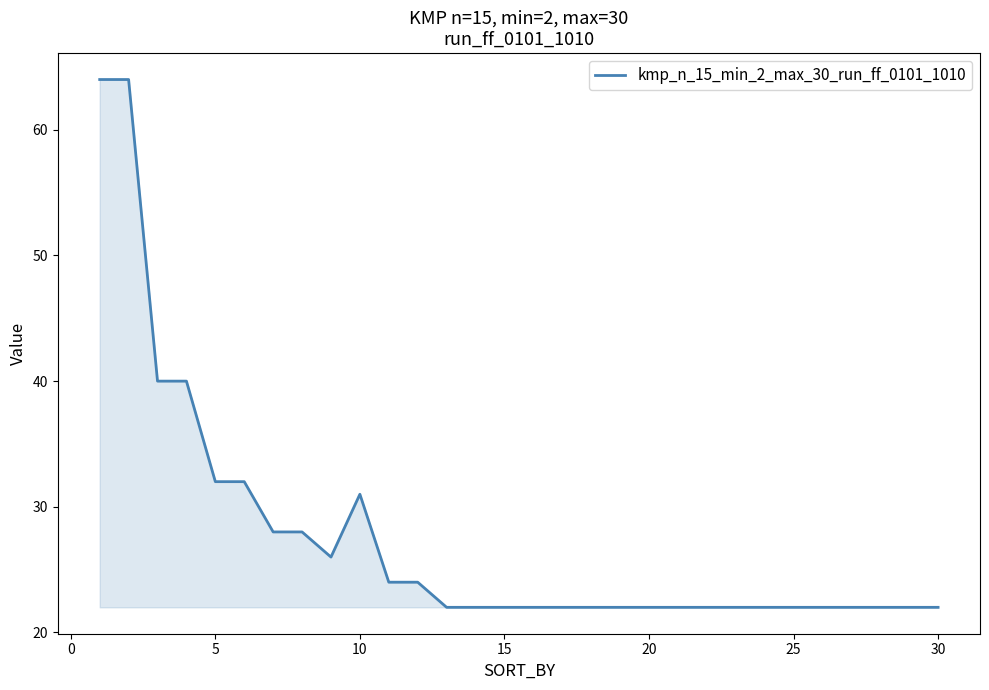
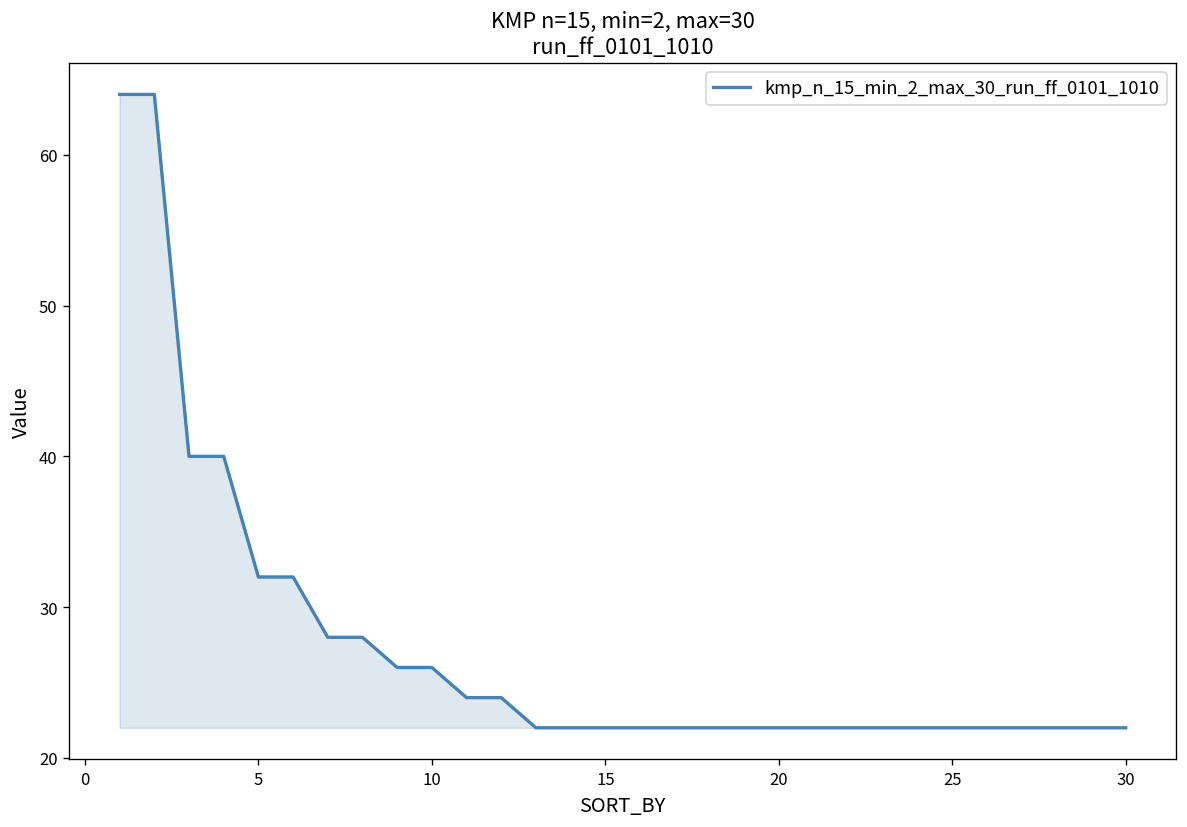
  {
    "5": 32,
-   "10": 31,
+   "10": 26,
    "15": 22,
    "20": 22,
    "25": 22,
    "30": 22
  }
